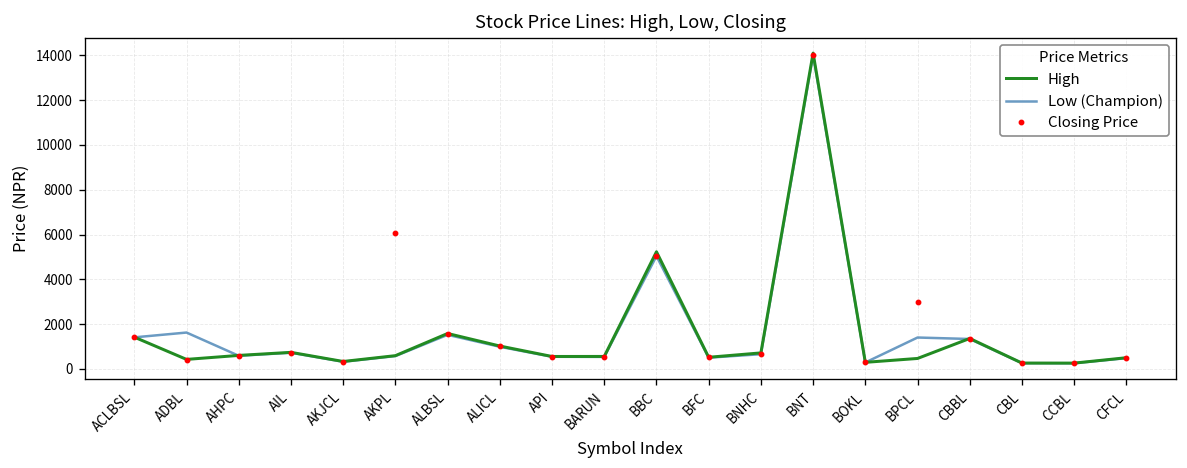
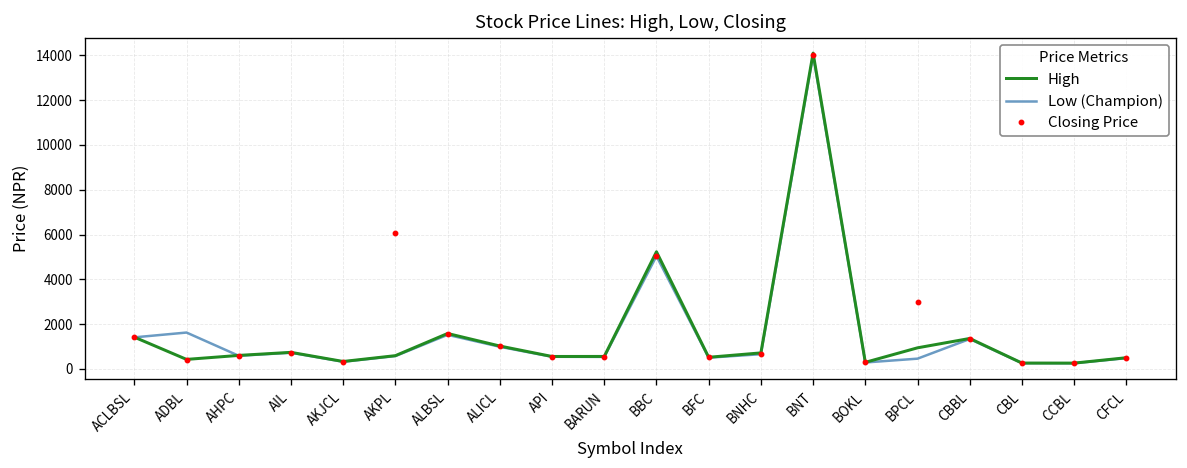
  {
    "High": {
      "BBC": 5200,
-     "BPCL": 500
+     "BPCL": 900
    },
    "Low (Champion)": {
      "ADBL": 1600,
-     "BPCL": 1400
+     "BPCL": 500
    },
    "Closing Price": {
      "AKPL": 6100,
      "BPCL": 3000
    }
  }
